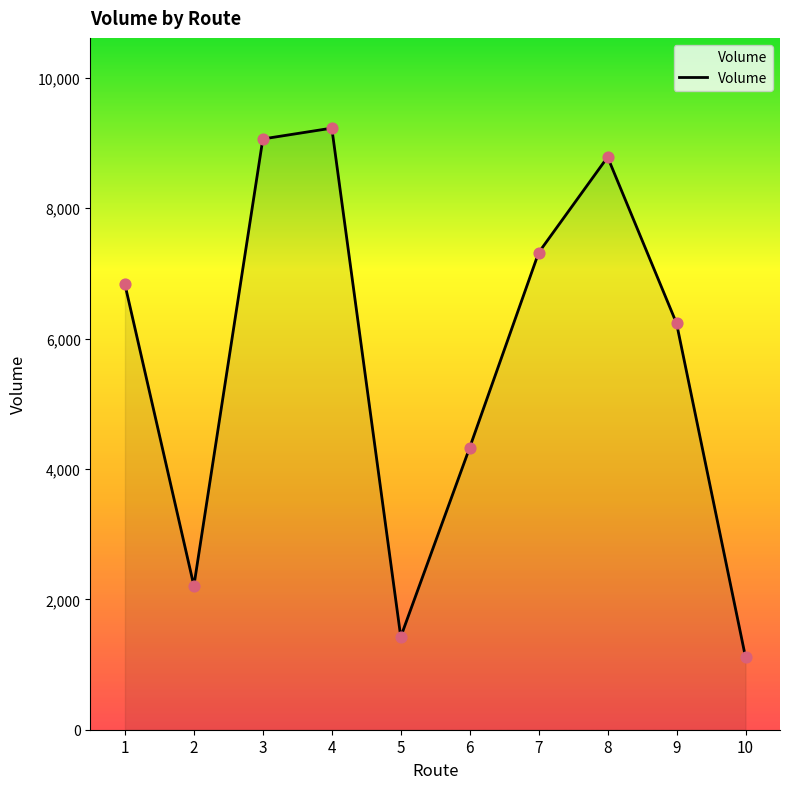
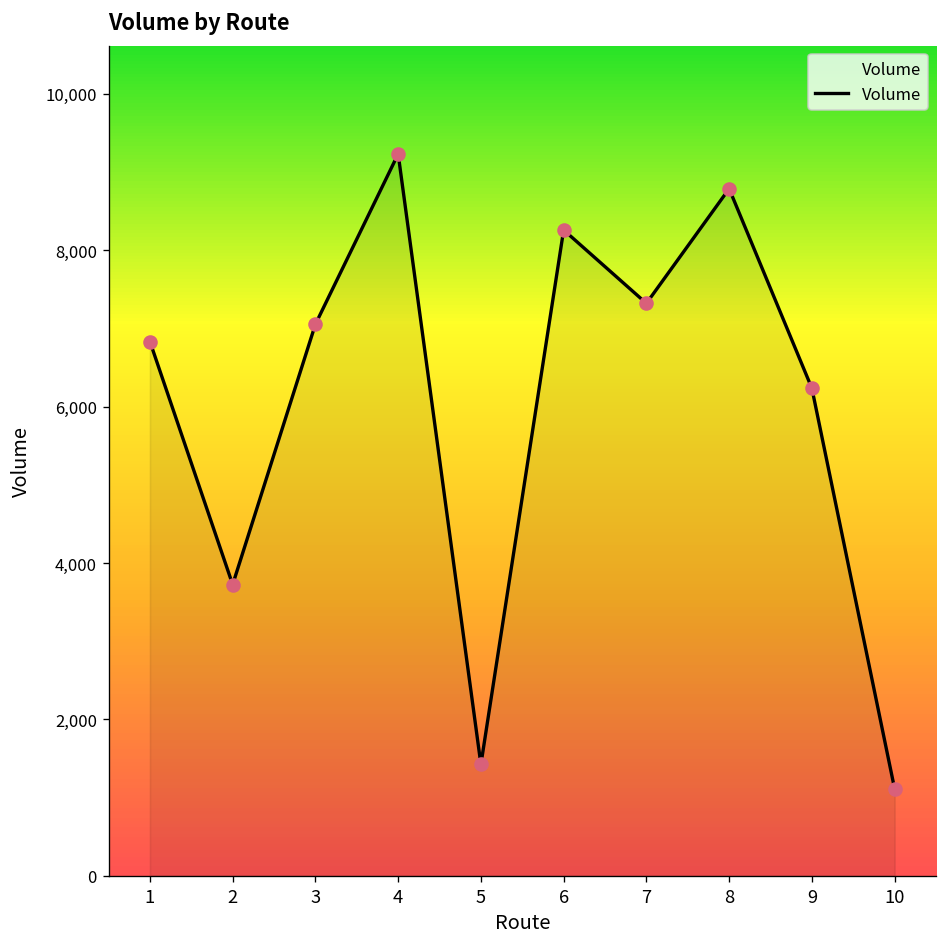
  {
    "1": "6,800",
-   "2": "2,200",
-   "3": "9,100",
+   "2": "3,700",
+   "3": "7,100",
    "4": "9,200",
    "5": "1,400",
-   "6": "4,300",
+   "6": "8,300",
    "7": "7,300",
    "8": "8,800",
    "9": "6,200",
    "10": "1,100"
  }
